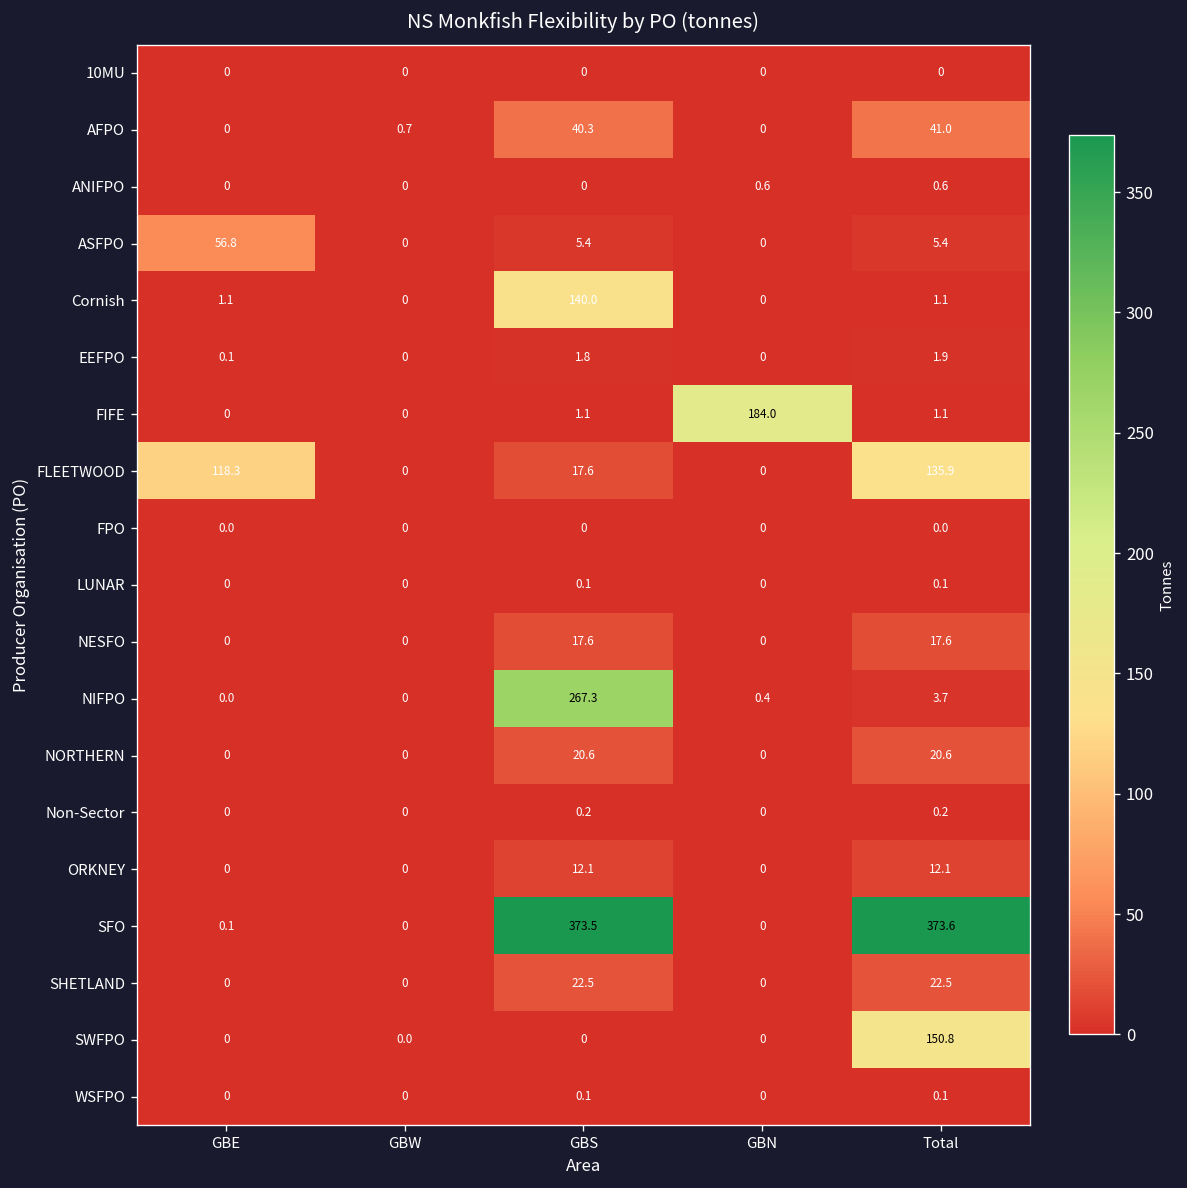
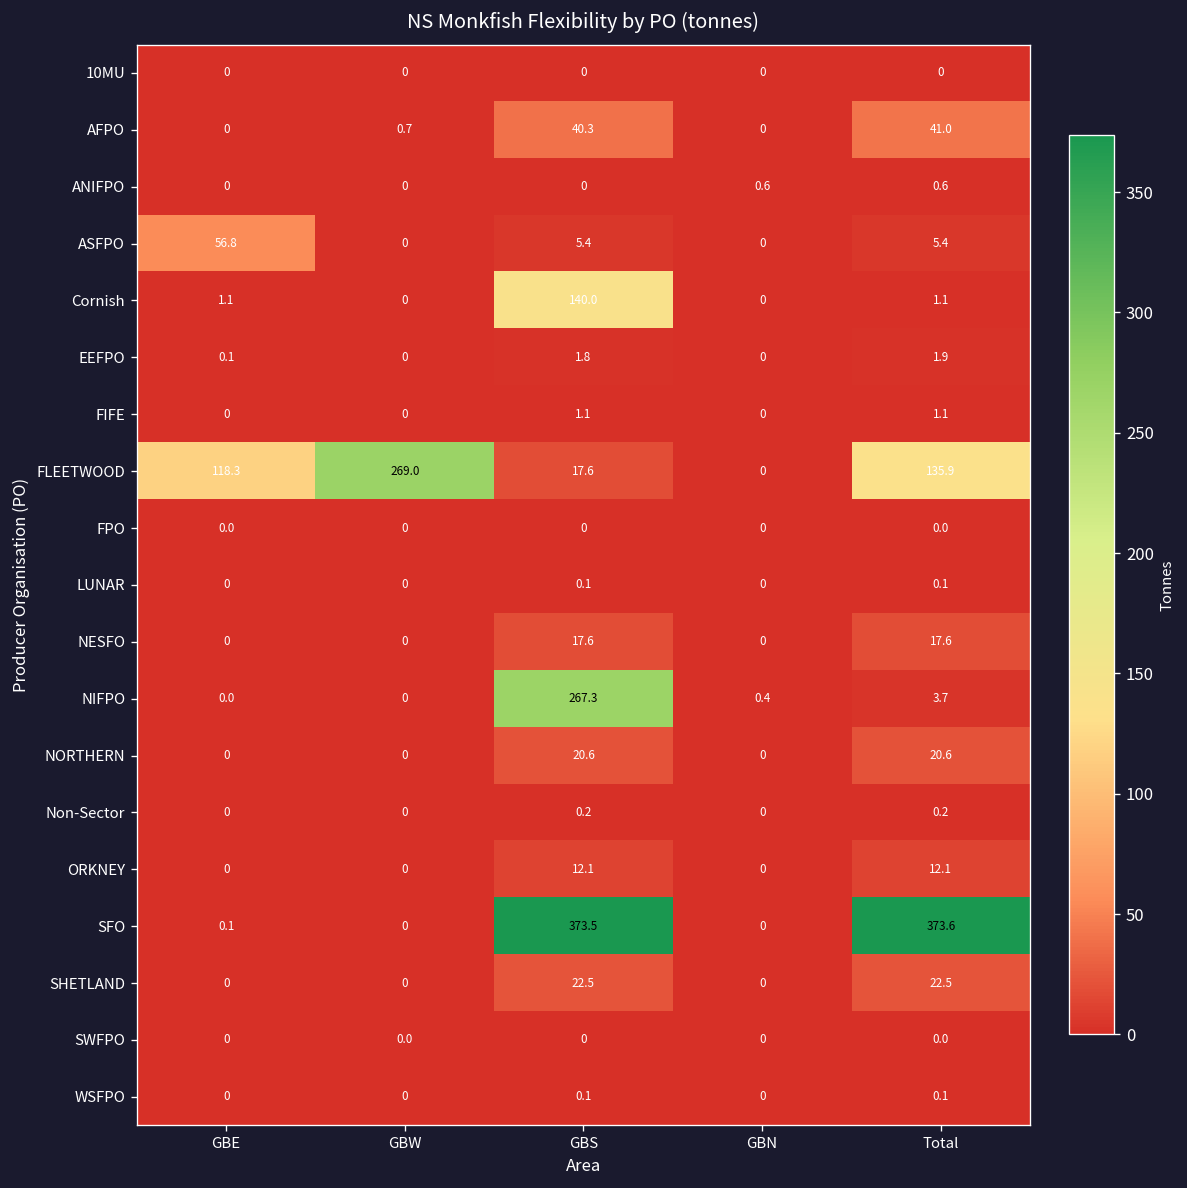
  {
    "10MU": {
      "GBE": 0,
      "GBW": 0,
      "GBS": 0,
      "GBN": 0,
      "Total": 0
    },
    "AFPO": {
      "GBE": 0,
      "GBW": 0.7,
      "GBS": 40.3,
      "GBN": 0,
      "Total": 41.0
    },
    "ANIFPO": {
      "GBE": 0,
      "GBW": 0,
      "GBS": 0,
      "GBN": 0.6,
      "Total": 0.6
    },
    "ASFPO": {
      "GBE": 56.8,
      "GBW": 0,
      "GBS": 5.4,
      "GBN": 0,
      "Total": 5.4
    },
    "Cornish": {
      "GBE": 1.1,
      "GBW": 0,
      "GBS": 140.0,
      "GBN": 0,
      "Total": 1.1
    },
    "EEFPO": {
      "GBE": 0.1,
      "GBW": 0,
      "GBS": 1.8,
      "GBN": 0,
      "Total": 1.9
    },
    "FIFE": {
      "GBE": 0,
      "GBW": 0,
      "GBS": 1.1,
-     "GBN": 184.0,
+     "GBN": 0,
      "Total": 1.1
    },
    "FLEETWOOD": {
      "GBE": 118.3,
-     "GBW": 0,
+     "GBW": 269.0,
      "GBS": 17.6,
      "GBN": 0,
      "Total": 135.9
    },
    "FPO": {
      "GBE": 0.0,
      "GBW": 0,
      "GBS": 0,
      "GBN": 0,
      "Total": 0.0
    },
    "LUNAR": {
      "GBE": 0,
      "GBW": 0,
      "GBS": 0.1,
      "GBN": 0,
      "Total": 0.1
    },
    "NESFO": {
      "GBE": 0,
      "GBW": 0,
      "GBS": 17.6,
      "GBN": 0,
      "Total": 17.6
    },
    "NIFPO": {
      "GBE": 0.0,
      "GBW": 0,
      "GBS": 267.3,
      "GBN": 0.4,
      "Total": 3.7
    },
    "NORTHERN": {
      "GBE": 0,
      "GBW": 0,
      "GBS": 20.6,
      "GBN": 0,
      "Total": 20.6
    },
    "Non-Sector": {
      "GBE": 0,
      "GBW": 0,
      "GBS": 0.2,
      "GBN": 0,
      "Total": 0.2
    },
    "ORKNEY": {
      "GBE": 0,
      "GBW": 0,
      "GBS": 12.1,
      "GBN": 0,
      "Total": 12.1
    },
    "SFO": {
      "GBE": 0.1,
      "GBW": 0,
      "GBS": 373.5,
      "GBN": 0,
      "Total": 373.6
    },
    "SHETLAND": {
      "GBE": 0,
      "GBW": 0,
      "GBS": 22.5,
      "GBN": 0,
      "Total": 22.5
    },
    "SWFPO": {
      "GBE": 0,
      "GBW": 0.0,
      "GBS": 0,
      "GBN": 0,
-     "Total": 150.8
+     "Total": 0.0
    },
    "WSFPO": {
      "GBE": 0,
      "GBW": 0,
      "GBS": 0.1,
      "GBN": 0,
      "Total": 0.1
    }
  }
